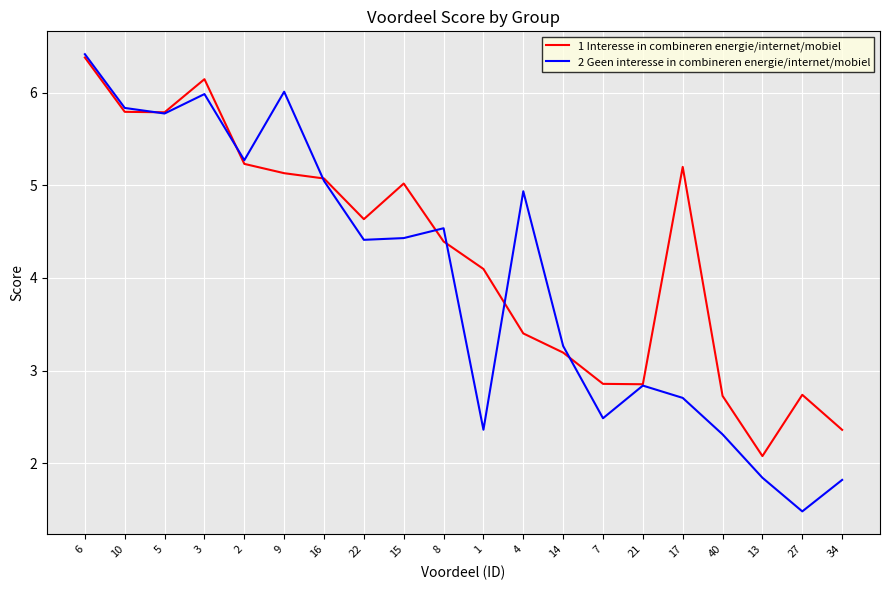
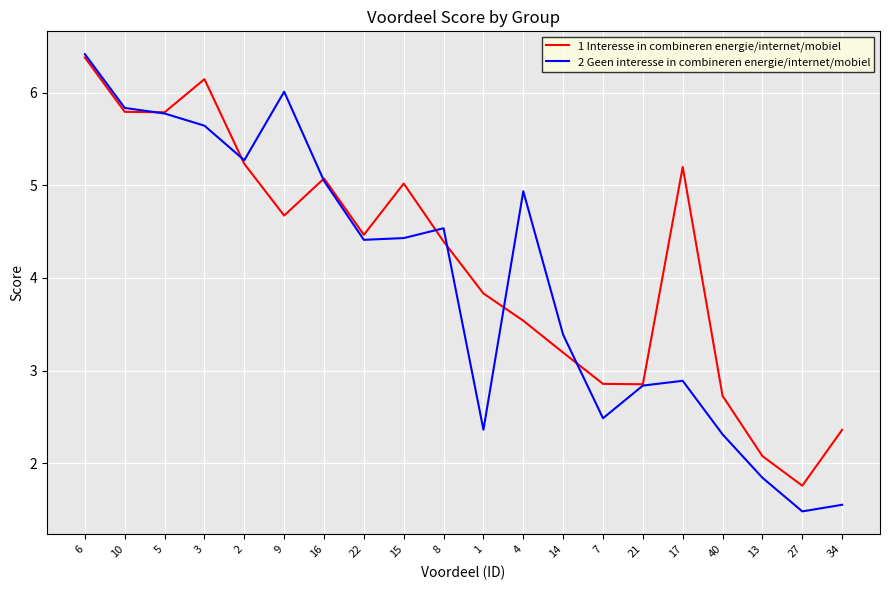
  {
    "1 Interesse in combineren energie/internet/mobiel": {
      "6": 6.4,
      "10": 5.8,
      "3": 6.1,
      "2": 5.2,
-     "9": 5.1,
-     "22": 4.6,
+     "9": 4.7,
+     "22": 4.5,
      "15": 5.0,
      "8": 4.4,
-     "1": 4.1,
-     "4": 3.4,
+     "1": 3.8,
+     "4": 3.5,
      "14": 3.2,
      "7": 2.9,
      "17": 5.2,
      "40": 2.7,
      "13": 2.1,
-     "27": 2.7,
+     "27": 1.8,
      "34": 2.4
    },
    "2 Geen interesse in combineren energie/internet/mobiel": {
      "6": 6.4,
      "10": 5.8,
-     "3": 6.0,
+     "3": 5.6,
      "2": 5.3,
      "9": 6.0,
      "22": 4.4,
      "15": 4.4,
      "8": 4.5,
      "1": 2.4,
      "4": 4.9,
-     "14": 3.3,
+     "14": 3.4,
      "7": 2.5,
-     "17": 2.7,
+     "17": 2.9,
      "40": 2.3,
      "13": 1.8,
      "27": 1.5,
-     "34": 1.8
+     "34": 1.5
    }
  }
